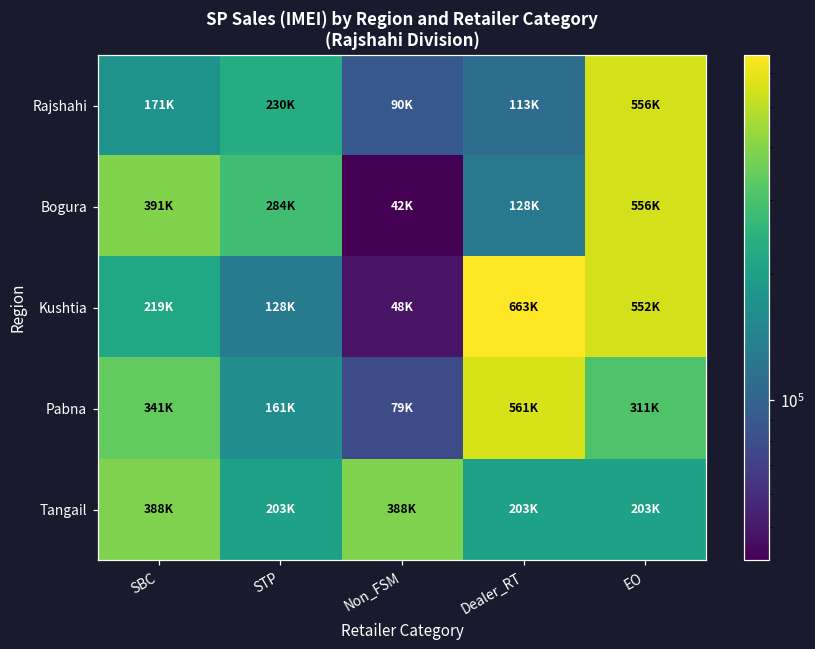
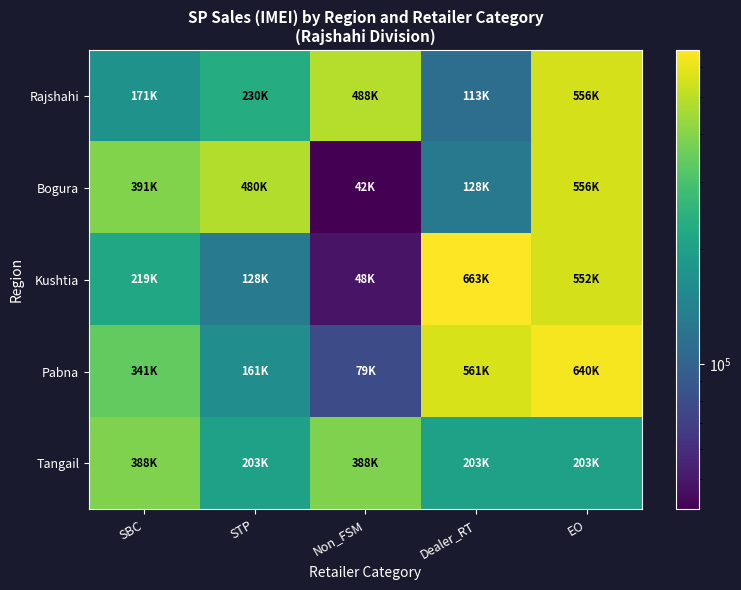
  {
    "Rajshahi": {
      "SBC": "171K",
      "STP": "230K",
-     "Non_FSM": "90K",
+     "Non_FSM": "488K",
      "Dealer_RT": "113K",
      "EO": "556K"
    },
    "Bogura": {
      "SBC": "391K",
-     "STP": "284K",
+     "STP": "480K",
      "Non_FSM": "42K",
      "Dealer_RT": "128K",
      "EO": "556K"
    },
    "Kushtia": {
      "SBC": "219K",
      "STP": "128K",
      "Non_FSM": "48K",
      "Dealer_RT": "663K",
      "EO": "552K"
    },
    "Pabna": {
      "SBC": "341K",
      "STP": "161K",
      "Non_FSM": "79K",
      "Dealer_RT": "561K",
-     "EO": "311K"
+     "EO": "640K"
    },
    "Tangail": {
      "SBC": "388K",
      "STP": "203K",
      "Non_FSM": "388K",
      "Dealer_RT": "203K",
      "EO": "203K"
    }
  }
